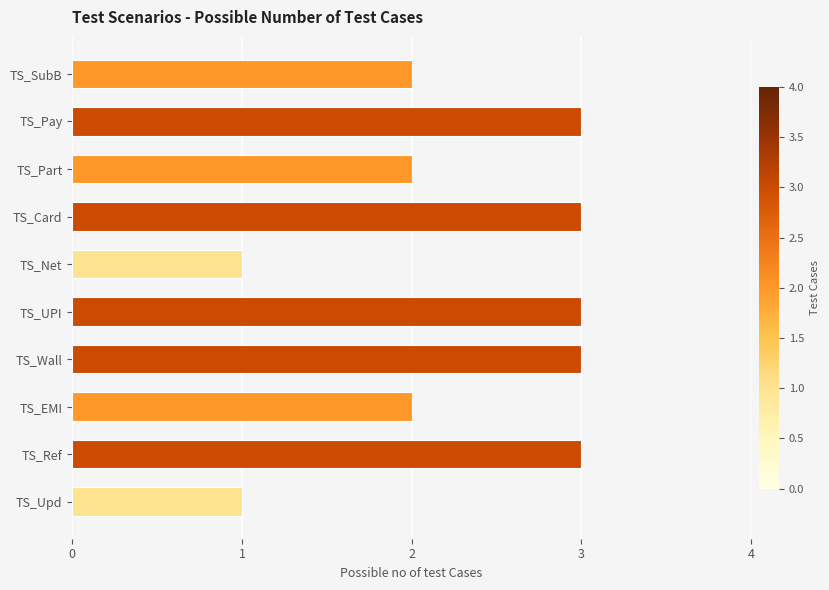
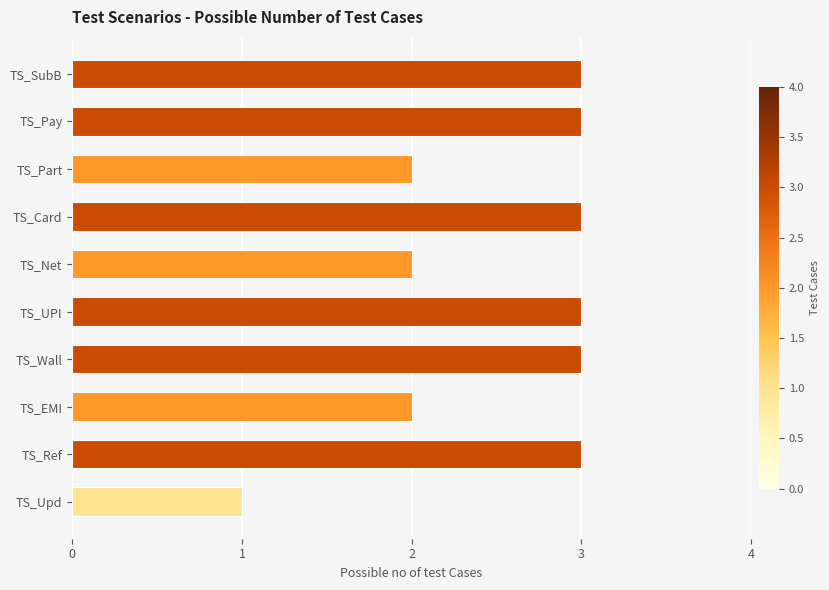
  {
-   "TS_SubB": 2,
+   "TS_SubB": 3,
    "TS_Pay": 3,
    "TS_Part": 2,
    "TS_Card": 3,
-   "TS_Net": 1,
+   "TS_Net": 2,
    "TS_UPI": 3,
    "TS_Wall": 3,
    "TS_EMI": 2,
    "TS_Ref": 3,
    "TS_Upd": 1
  }
